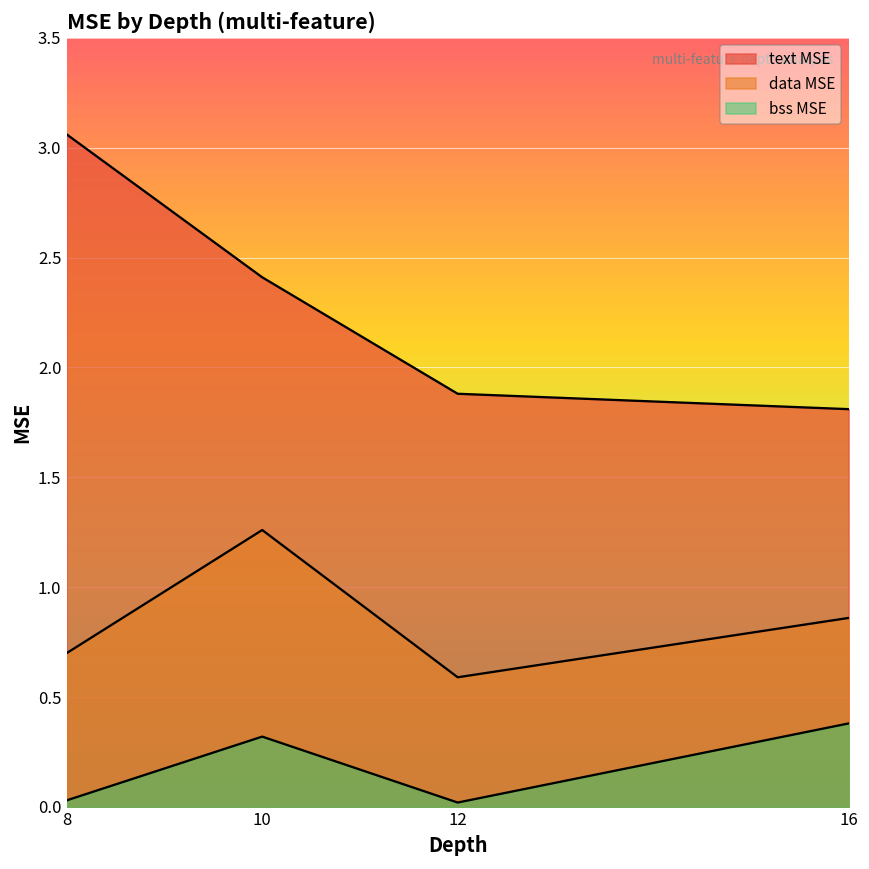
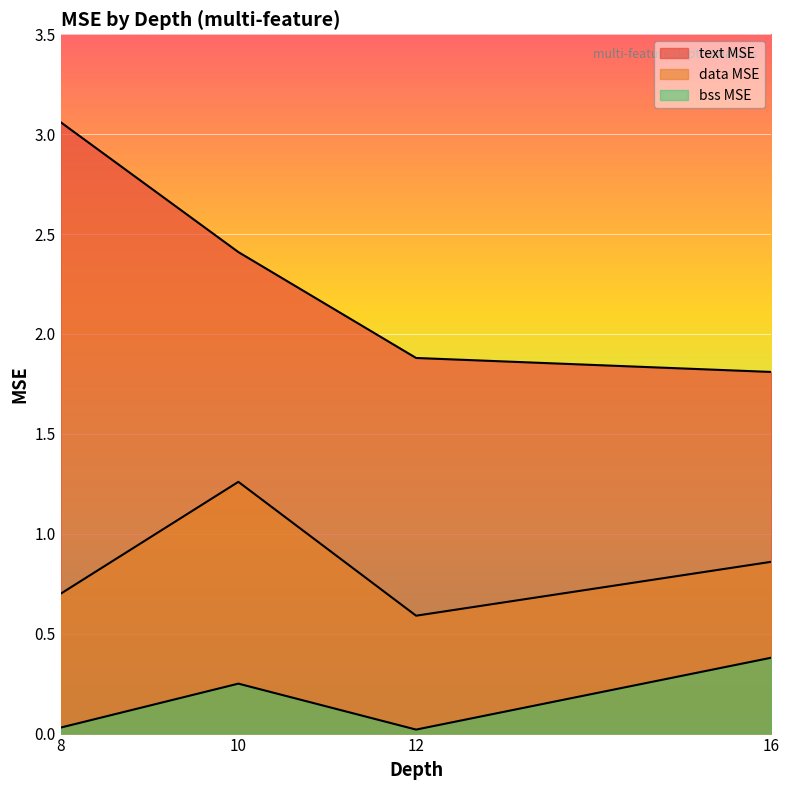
  {
    "bss MSE": {
      "8": 0.03,
-     "10": 0.32,
+     "10": 0.25,
      "12": 0.02,
      "16": 0.38
    }
  }
